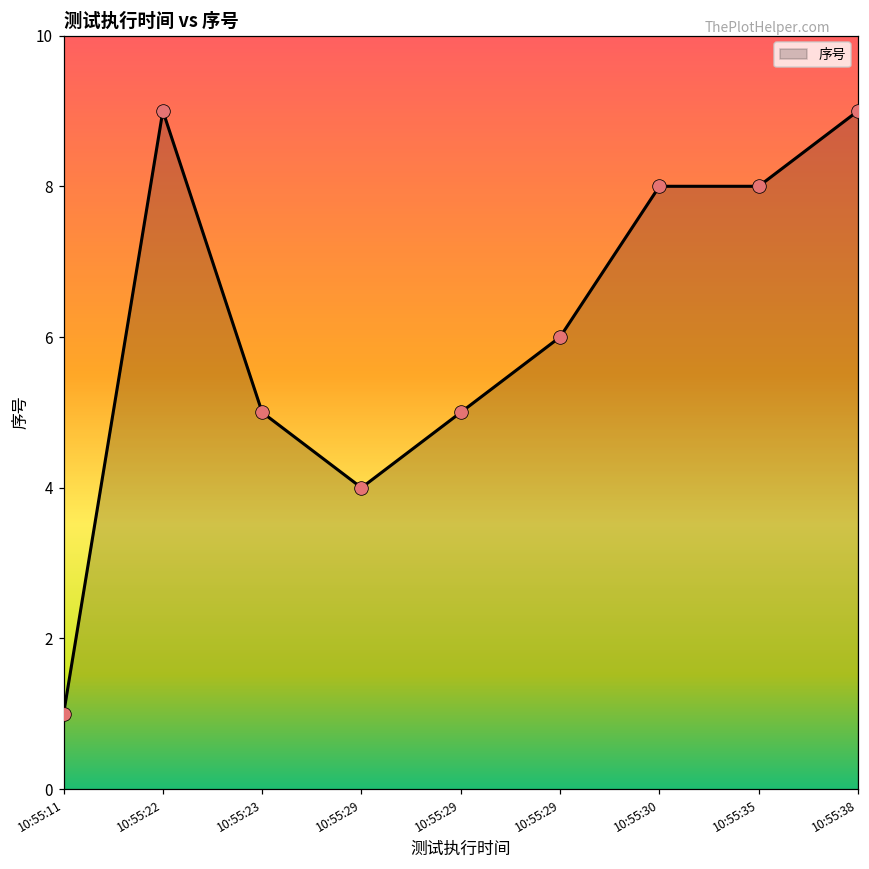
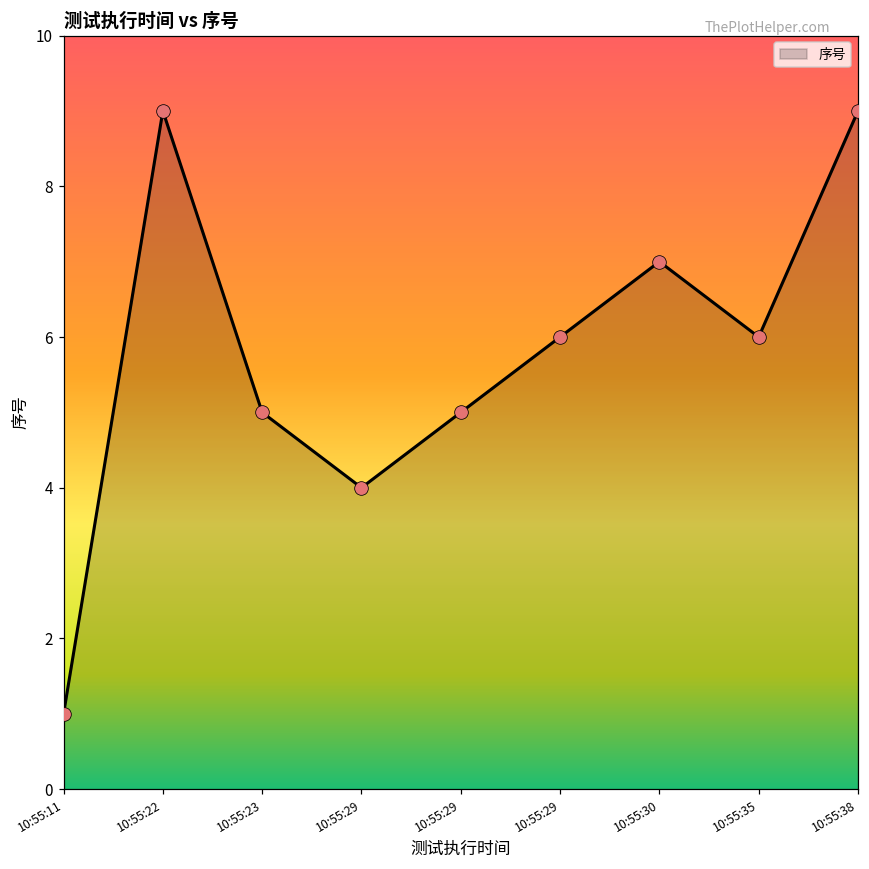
  {
    "10:55:11": 1,
    "10:55:22": 9,
    "10:55:23": 5,
-   "10:55:30": 8,
-   "10:55:35": 8,
+   "10:55:30": 7,
+   "10:55:35": 6,
    "10:55:38": 9
  }
